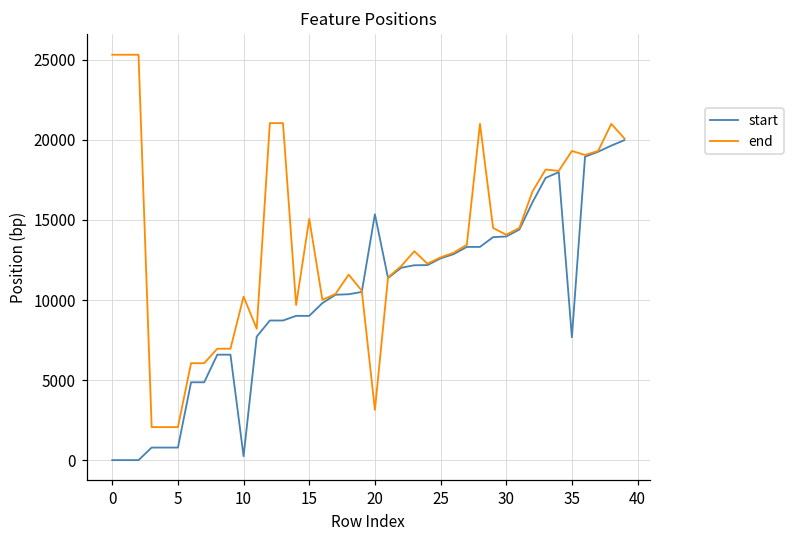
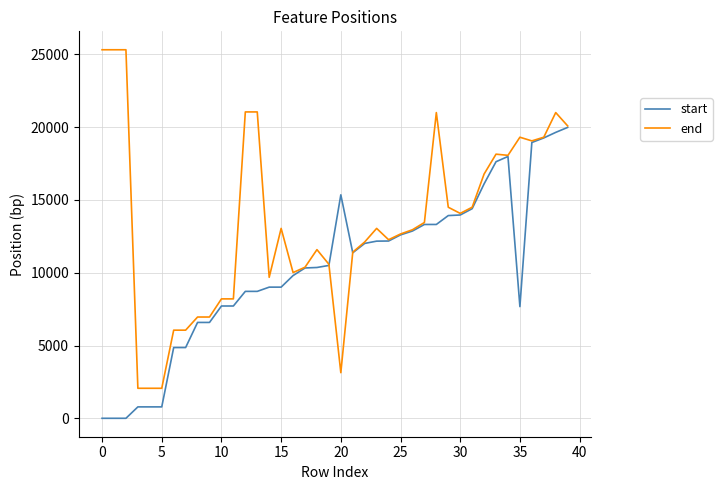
  {
    "start": {
      "0": 0,
      "5": 800,
-     "10": 200,
+     "10": 7700,
      "15": 9000,
      "20": 15400,
      "35": 7700
    },
    "end": {
      "0": 25300,
      "5": 2100,
-     "10": 10200,
-     "15": 15100,
+     "10": 8200,
+     "15": 13000,
      "20": 3100,
      "35": 19300
    }
  }
